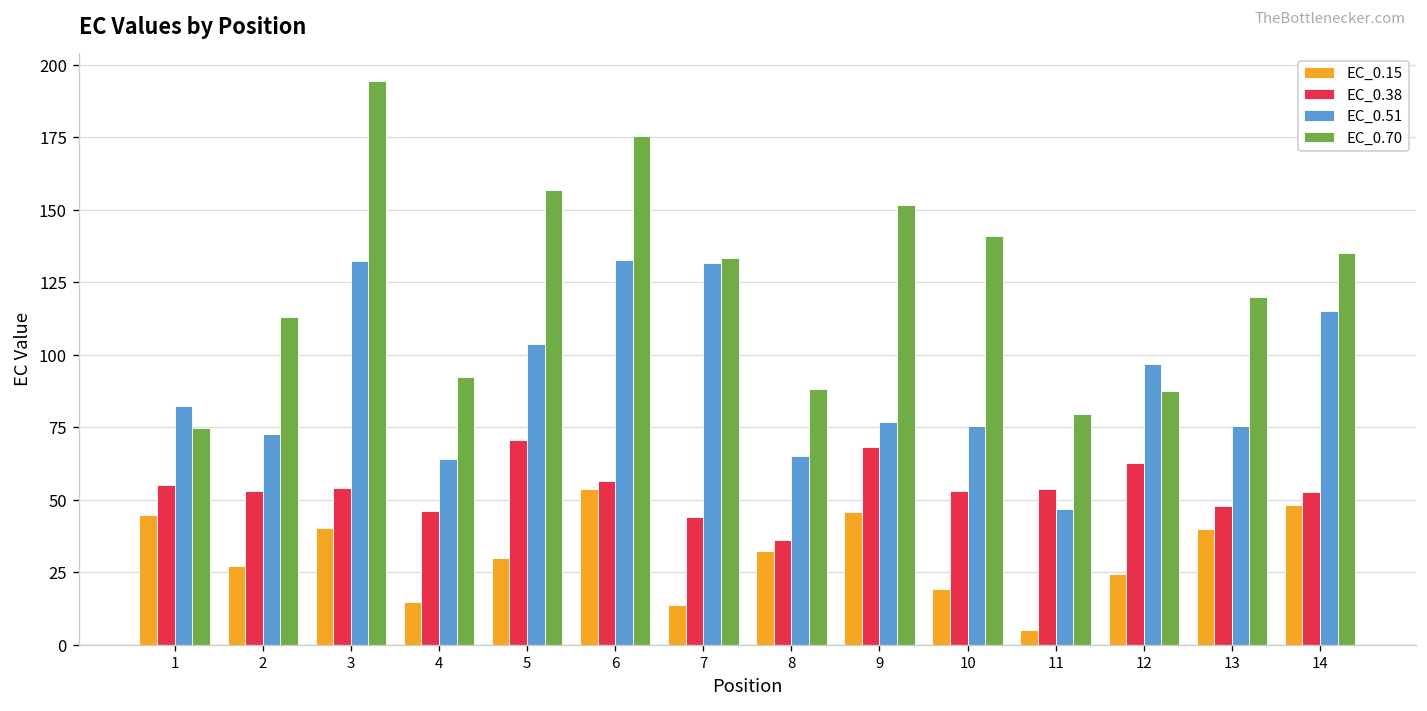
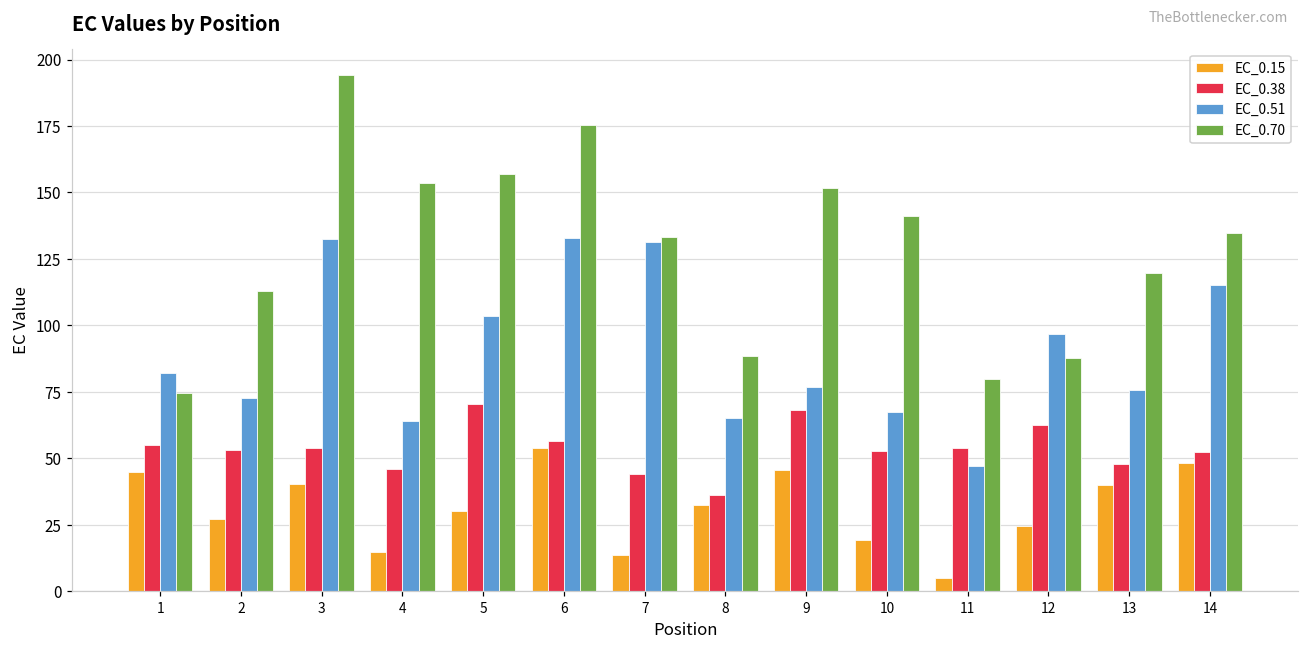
  {
    "EC_0.15": {
      "1": 45,
      "2": 27,
      "3": 40,
      "4": 15,
      "5": 30,
      "6": 54,
      "7": 14,
      "8": 32,
      "9": 46,
      "10": 19,
      "11": 5,
      "12": 25,
      "13": 40,
      "14": 48
    },
    "EC_0.38": {
      "1": 55,
      "2": 53,
      "3": 54,
      "4": 46,
      "5": 71,
      "6": 56,
      "7": 44,
      "8": 36,
      "9": 68,
      "10": 53,
      "11": 54,
      "12": 63,
      "13": 48,
      "14": 52
    },
    "EC_0.51": {
      "1": 82,
      "2": 73,
      "3": 132,
      "4": 64,
      "5": 104,
      "6": 133,
      "7": 132,
      "8": 65,
      "9": 77,
-     "10": 75,
+     "10": 67,
      "11": 47,
      "12": 97,
      "13": 76,
      "14": 115
    },
    "EC_0.70": {
      "1": 75,
      "2": 113,
      "3": 194,
-     "4": 92,
+     "4": 154,
      "5": 157,
      "6": 176,
      "7": 133,
      "8": 88,
      "9": 152,
      "10": 141,
      "11": 80,
      "12": 88,
      "13": 120,
      "14": 135
    }
  }
